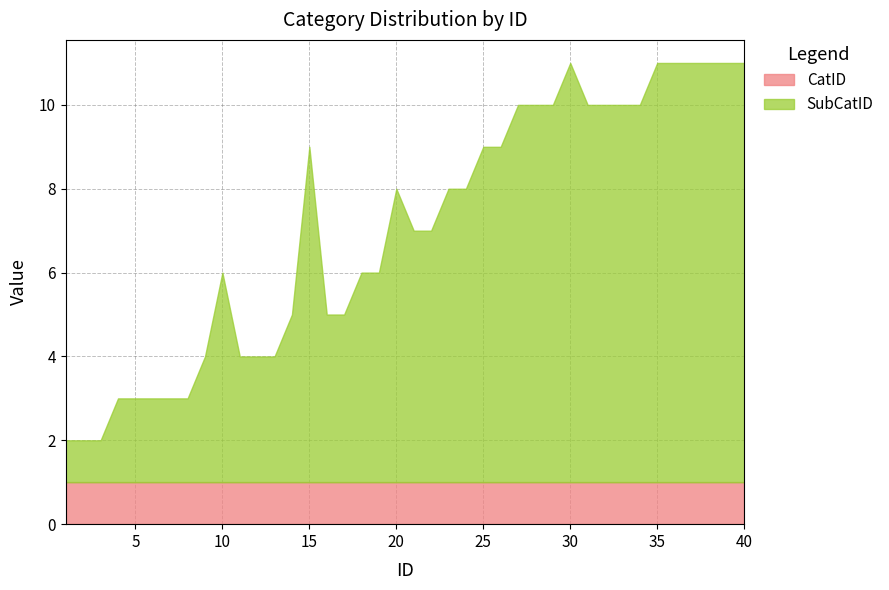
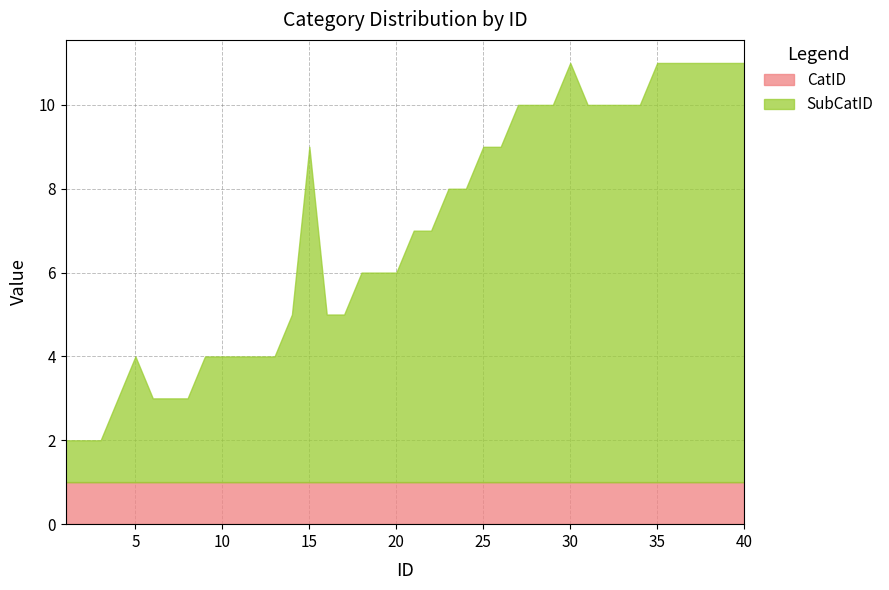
  {
    "CatID": {
      "5": 1,
      "10": 1,
      "15": 1,
      "20": 1,
      "25": 1,
      "30": 1,
      "35": 1,
      "40": 1
    },
    "SubCatID": {
-     "5": 2,
-     "10": 5,
-     "20": 7
+     "5": 3,
+     "10": 3,
+     "20": 5
    }
  }
